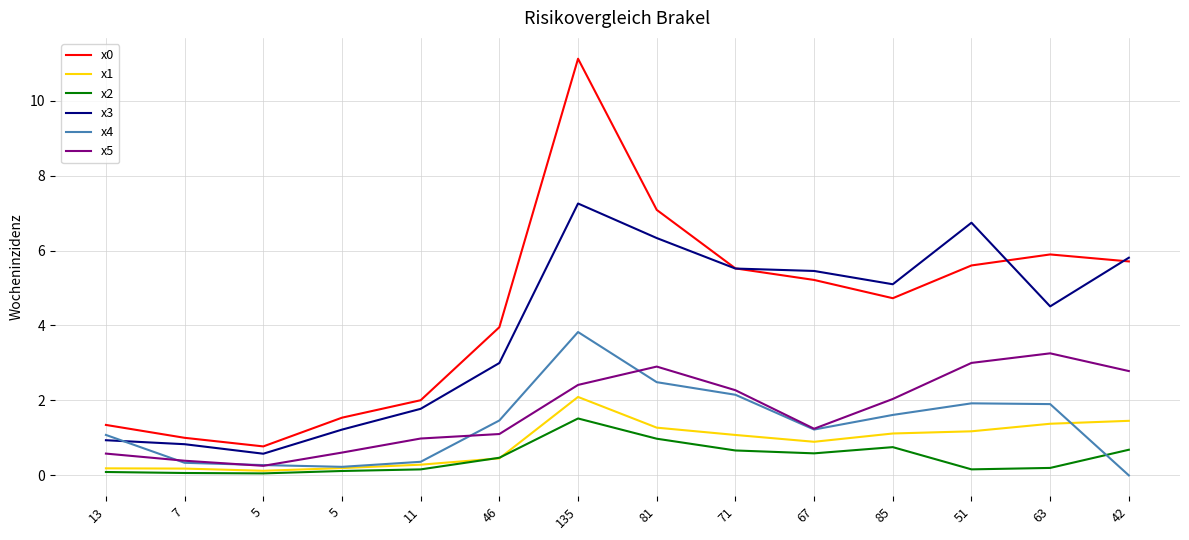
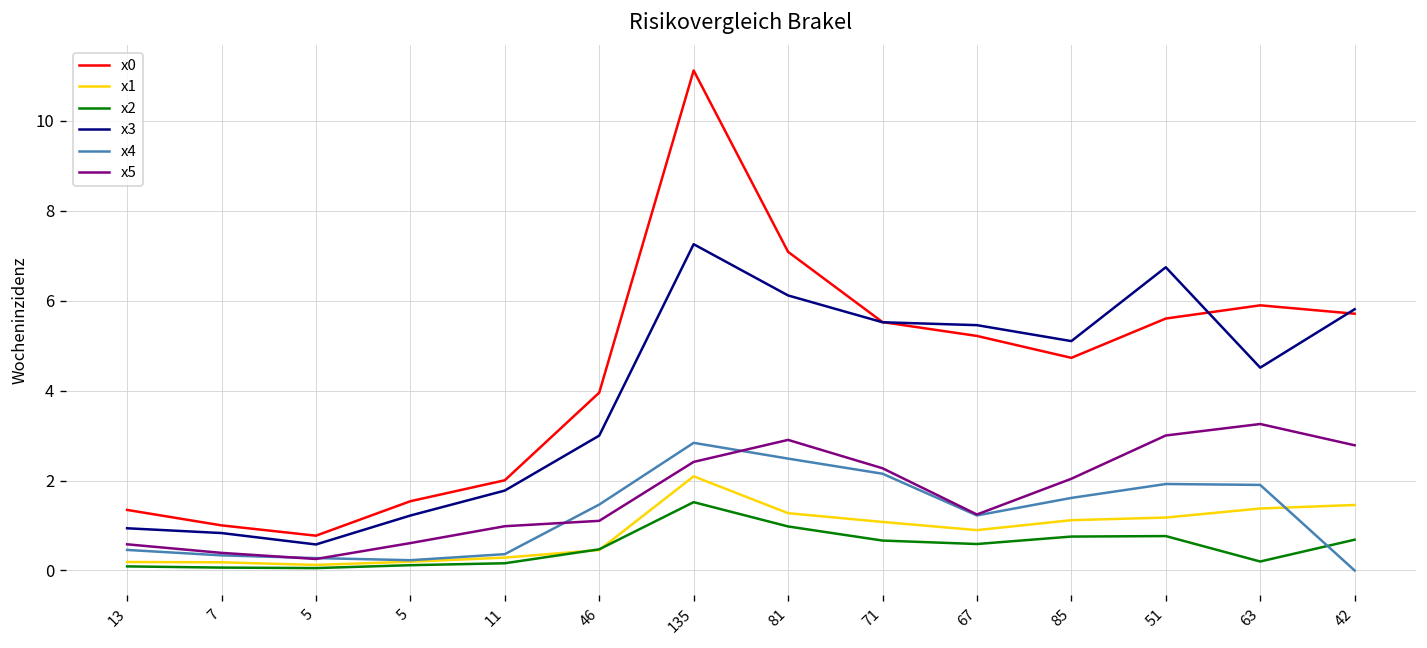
  {
    "x0": {
      "13": 1.3,
      "7": 1.0,
      "11": 2.0,
      "46": 4.0,
      "135": 11.1,
      "81": 7.1,
      "67": 5.2,
      "85": 4.7,
      "51": 5.6,
      "63": 5.9,
      "42": 5.7
    },
    "x1": {
      "13": 0.2,
      "7": 0.2,
      "11": 0.3,
      "135": 2.1,
      "81": 1.3,
      "71": 1.1,
      "67": 0.9,
      "85": 1.1,
      "51": 1.2,
      "63": 1.4,
      "42": 1.5
    },
    "x2": {
      "13": 0.1,
      "7": 0.1,
      "11": 0.2,
      "135": 1.5,
      "81": 1.0,
      "71": 0.7,
      "67": 0.6,
      "85": 0.8,
-     "51": 0.2,
+     "51": 0.8,
      "63": 0.2,
      "42": 0.7
    },
    "x3": {
      "13": 0.9,
      "7": 0.8,
      "11": 1.8,
      "46": 3.0,
      "135": 7.3,
-     "81": 6.3,
+     "81": 6.1,
      "67": 5.5,
      "85": 5.1,
      "51": 6.7,
      "63": 4.5,
      "42": 5.8
    },
    "x4": {
-     "13": 1.1,
+     "13": 0.5,
      "11": 0.4,
      "46": 1.5,
-     "135": 3.8,
+     "135": 2.8,
      "81": 2.5,
      "71": 2.2,
      "85": 1.6,
      "51": 1.9,
      "63": 1.9,
      "42": 0.0
    },
    "x5": {
      "13": 0.6,
      "11": 1.0,
      "46": 1.1,
      "135": 2.4,
      "81": 2.9,
      "71": 2.3,
      "85": 2.0,
      "51": 3.0,
      "63": 3.3,
      "42": 2.8
    }
  }
